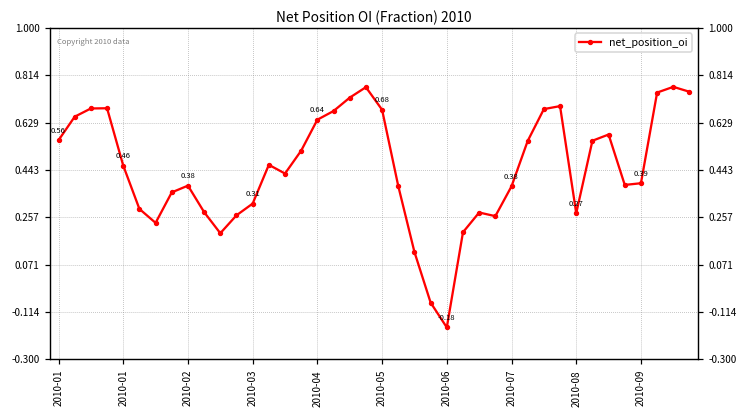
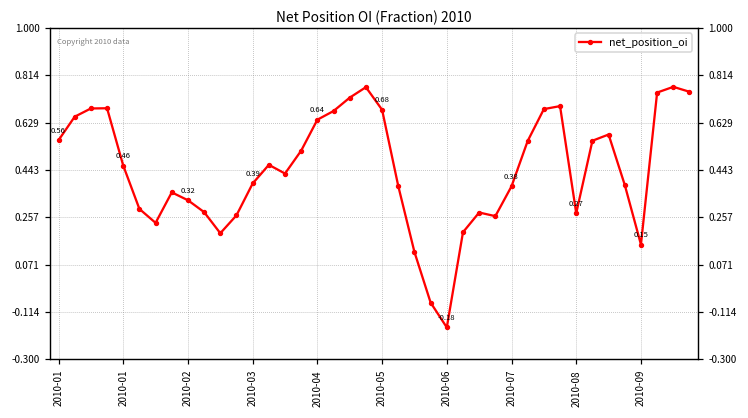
  {
-   "2010-02": 0.38,
-   "2010-03": 0.31,
+   "2010-02": 0.32,
+   "2010-03": 0.39,
    "2010-04": 0.64,
    "2010-05": 0.68,
    "2010-06": -0.18,
    "2010-07": 0.38,
    "2010-08": 0.27,
-   "2010-09": 0.39
+   "2010-09": 0.15
  }
